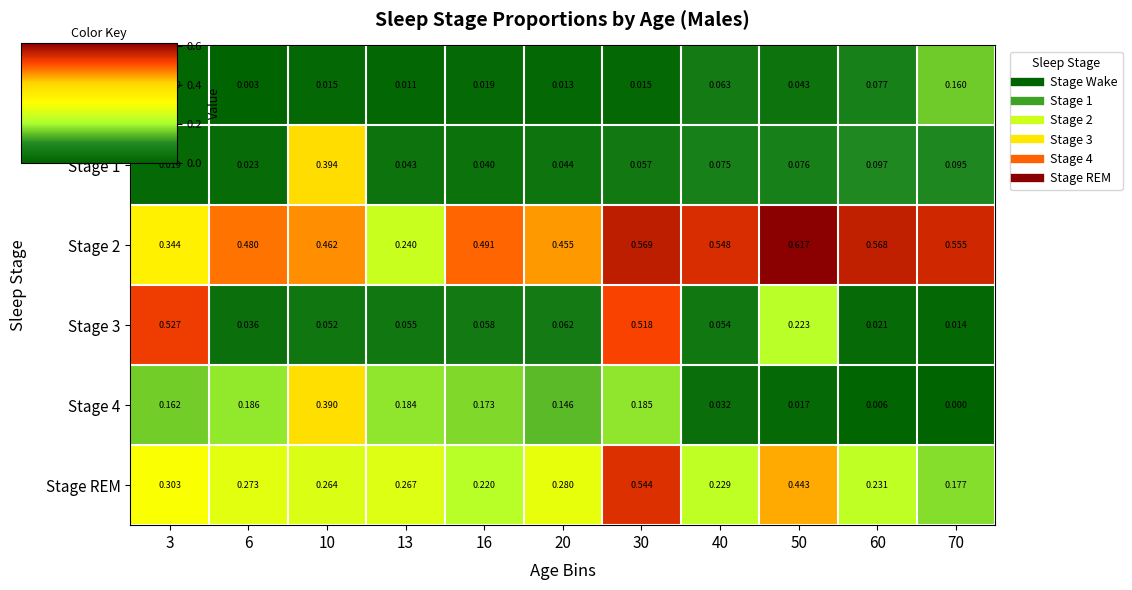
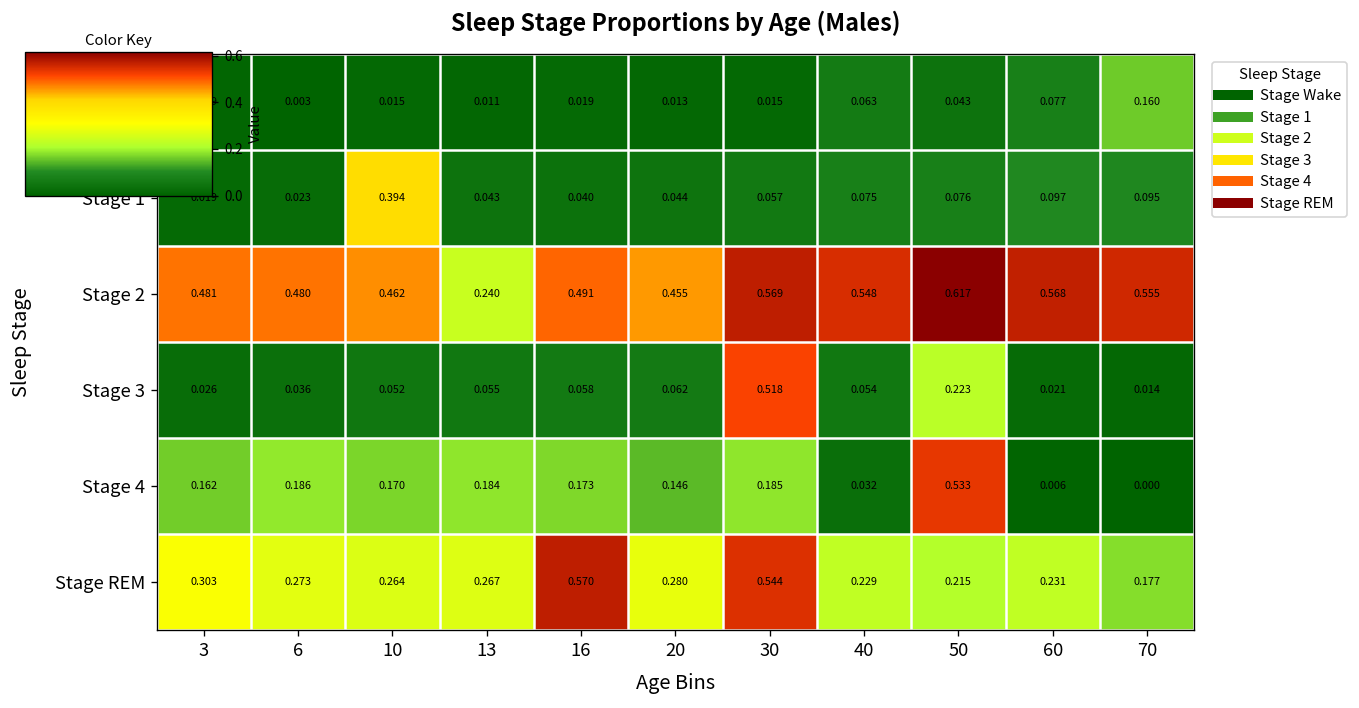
  {
    "Stage 1": {
      "3": 0.019,
      "6": 0.023,
      "10": 0.394,
      "13": 0.043,
      "16": 0.040,
      "20": 0.044,
      "30": 0.057,
      "40": 0.075,
      "50": 0.076,
      "60": 0.097,
      "70": 0.095
    },
    "Stage 2": {
-     "3": 0.344,
+     "3": 0.481,
      "6": 0.480,
      "10": 0.462,
      "13": 0.240,
      "16": 0.491,
      "20": 0.455,
      "30": 0.569,
      "40": 0.548,
      "50": 0.617,
      "60": 0.568,
      "70": 0.555
    },
    "Stage 3": {
-     "3": 0.527,
+     "3": 0.026,
      "6": 0.036,
      "10": 0.052,
      "13": 0.055,
      "16": 0.058,
      "20": 0.062,
      "30": 0.518,
      "40": 0.054,
      "50": 0.223,
      "60": 0.021,
      "70": 0.014
    },
    "Stage 4": {
      "3": 0.162,
      "6": 0.186,
-     "10": 0.390,
+     "10": 0.170,
      "13": 0.184,
      "16": 0.173,
      "20": 0.146,
      "30": 0.185,
      "40": 0.032,
-     "50": 0.017,
+     "50": 0.533,
      "60": 0.006,
      "70": 0.000
    },
    "Stage REM": {
      "3": 0.303,
      "6": 0.273,
      "10": 0.264,
      "13": 0.267,
-     "16": 0.220,
+     "16": 0.570,
      "20": 0.280,
      "30": 0.544,
      "40": 0.229,
-     "50": 0.443,
+     "50": 0.215,
      "60": 0.231,
      "70": 0.177
    }
  }
